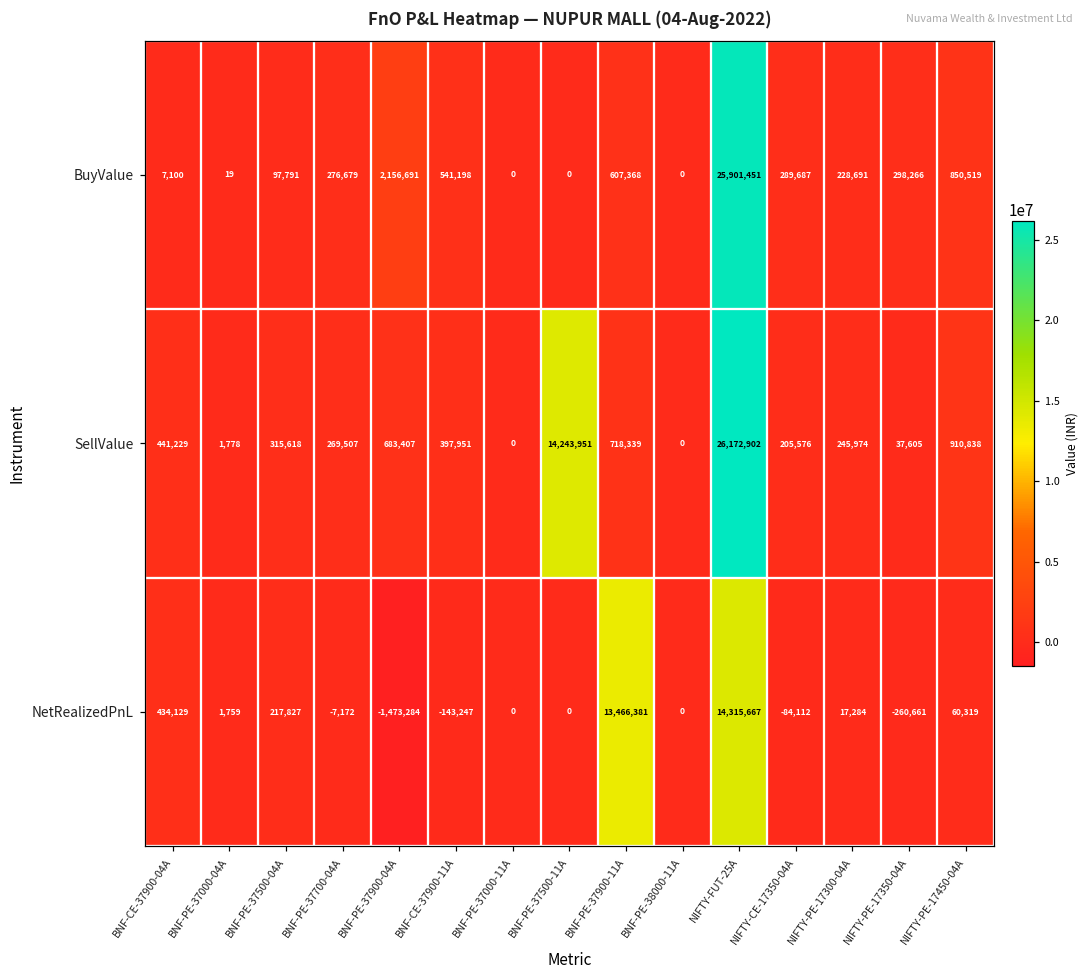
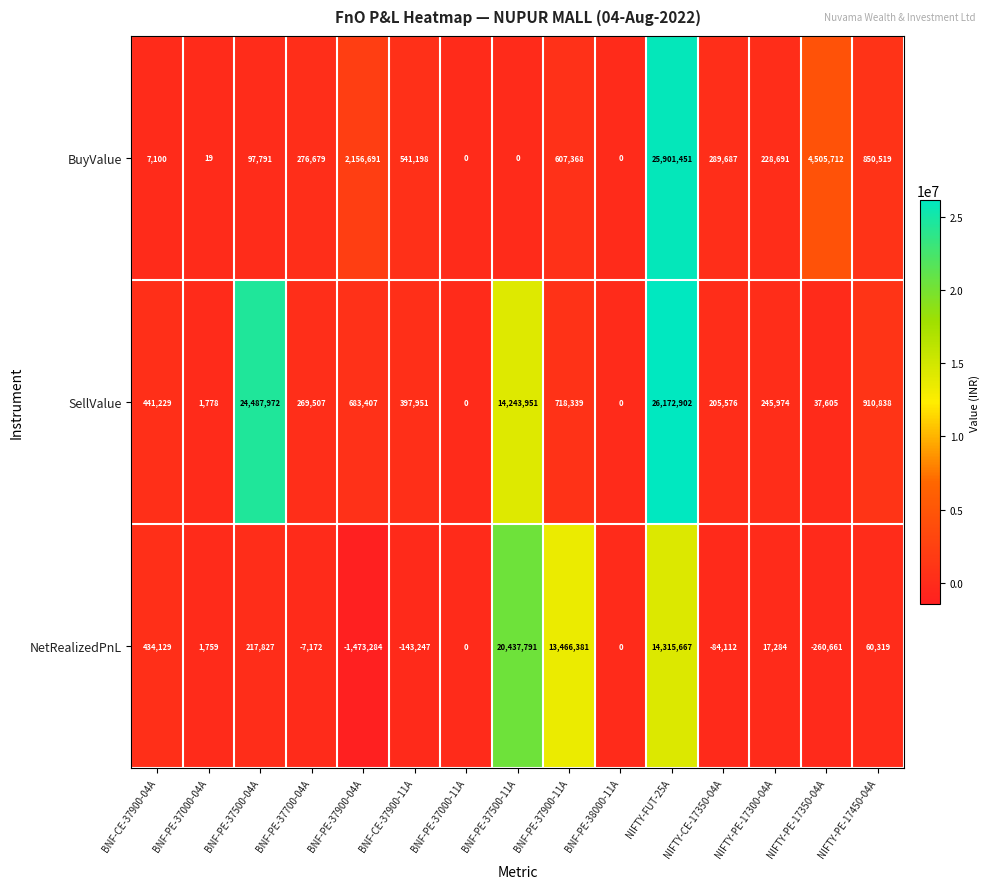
  {
    "BuyValue": {
      "BNF-CE-37900-04A": "7,100",
      "BNF-PE-37000-04A": "19",
      "BNF-PE-37500-04A": "97,791",
      "BNF-PE-37700-04A": "276,679",
      "BNF-PE-37900-04A": "2,156,691",
      "BNF-CE-37900-11A": "541,198",
      "BNF-PE-37000-11A": "0",
      "BNF-PE-37500-11A": "0",
      "BNF-PE-37900-11A": "607,368",
      "BNF-PE-38000-11A": "0",
      "NIFTY-FUT-25A": "25,901,451",
      "NIFTY-CE-17350-04A": "289,687",
      "NIFTY-PE-17300-04A": "228,691",
-     "NIFTY-PE-17350-04A": "298,266",
+     "NIFTY-PE-17350-04A": "4,505,712",
      "NIFTY-PE-17450-04A": "850,519"
    },
    "SellValue": {
      "BNF-CE-37900-04A": "441,229",
      "BNF-PE-37000-04A": "1,778",
-     "BNF-PE-37500-04A": "315,618",
+     "BNF-PE-37500-04A": "24,487,972",
      "BNF-PE-37700-04A": "269,507",
      "BNF-PE-37900-04A": "683,407",
      "BNF-CE-37900-11A": "397,951",
      "BNF-PE-37000-11A": "0",
      "BNF-PE-37500-11A": "14,243,951",
      "BNF-PE-37900-11A": "718,339",
      "BNF-PE-38000-11A": "0",
      "NIFTY-FUT-25A": "26,172,902",
      "NIFTY-CE-17350-04A": "205,576",
      "NIFTY-PE-17300-04A": "245,974",
      "NIFTY-PE-17350-04A": "37,605",
      "NIFTY-PE-17450-04A": "910,838"
    },
    "NetRealizedPnL": {
      "BNF-CE-37900-04A": "434,129",
      "BNF-PE-37000-04A": "1,759",
      "BNF-PE-37500-04A": "217,827",
      "BNF-PE-37700-04A": "-7,172",
      "BNF-PE-37900-04A": "-1,473,284",
      "BNF-CE-37900-11A": "-143,247",
      "BNF-PE-37000-11A": "0",
-     "BNF-PE-37500-11A": "0",
+     "BNF-PE-37500-11A": "20,437,791",
      "BNF-PE-37900-11A": "13,466,381",
      "BNF-PE-38000-11A": "0",
      "NIFTY-FUT-25A": "14,315,667",
      "NIFTY-CE-17350-04A": "-84,112",
      "NIFTY-PE-17300-04A": "17,284",
      "NIFTY-PE-17350-04A": "-260,661",
      "NIFTY-PE-17450-04A": "60,319"
    }
  }
